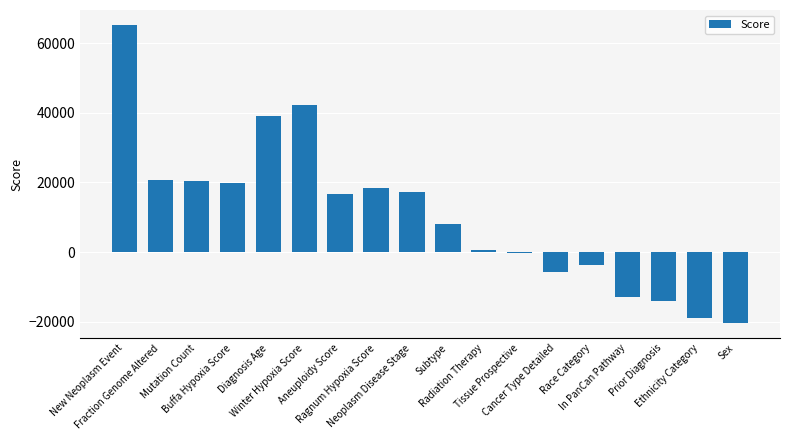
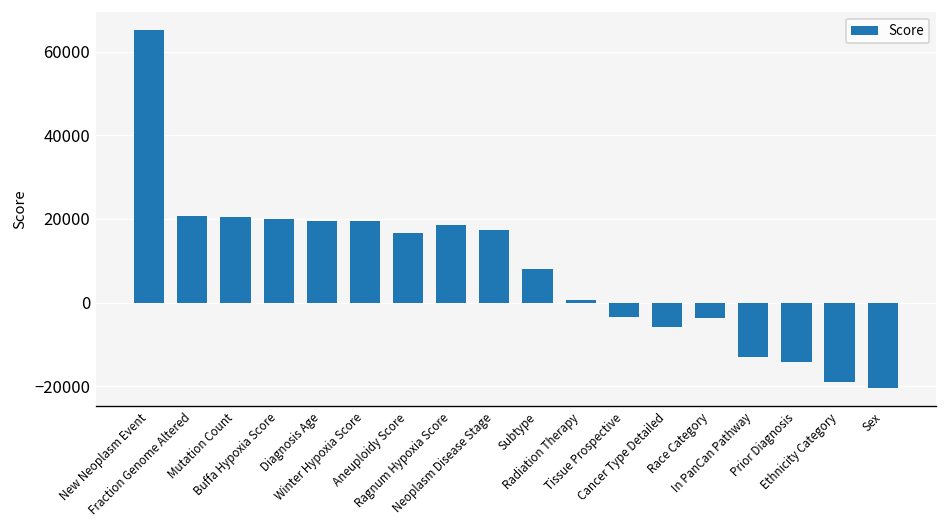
  {
    "New Neoplasm Event": 65000,
    "Fraction Genome Altered": 21000,
    "Mutation Count": 20000,
    "Buffa Hypoxia Score": 20000,
-   "Diagnosis Age": 39000,
-   "Winter Hypoxia Score": 42000,
+   "Diagnosis Age": 20000,
+   "Winter Hypoxia Score": 19000,
    "Aneuploidy Score": 17000,
    "Ragnum Hypoxia Score": 18000,
    "Neoplasm Disease Stage": 17000,
    "Subtype": 8000,
-   "Tissue Prospective": 0,
+   "Tissue Prospective": -4000,
    "Cancer Type Detailed": -6000,
    "Race Category": -4000,
    "In PanCan Pathway": -13000,
    "Prior Diagnosis": -14000,
    "Ethnicity Category": -19000,
    "Sex": -20000
  }
